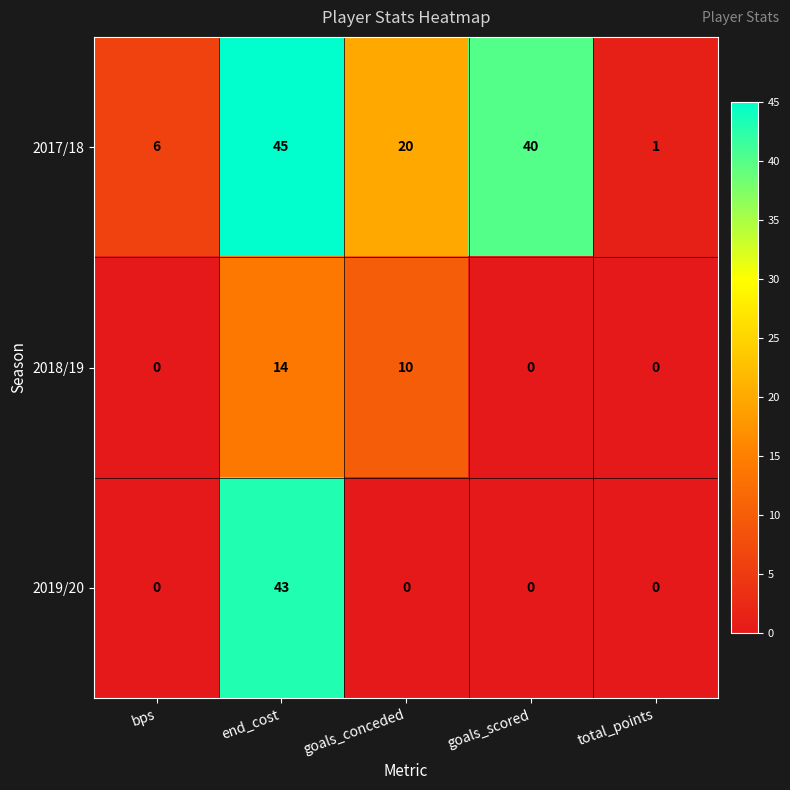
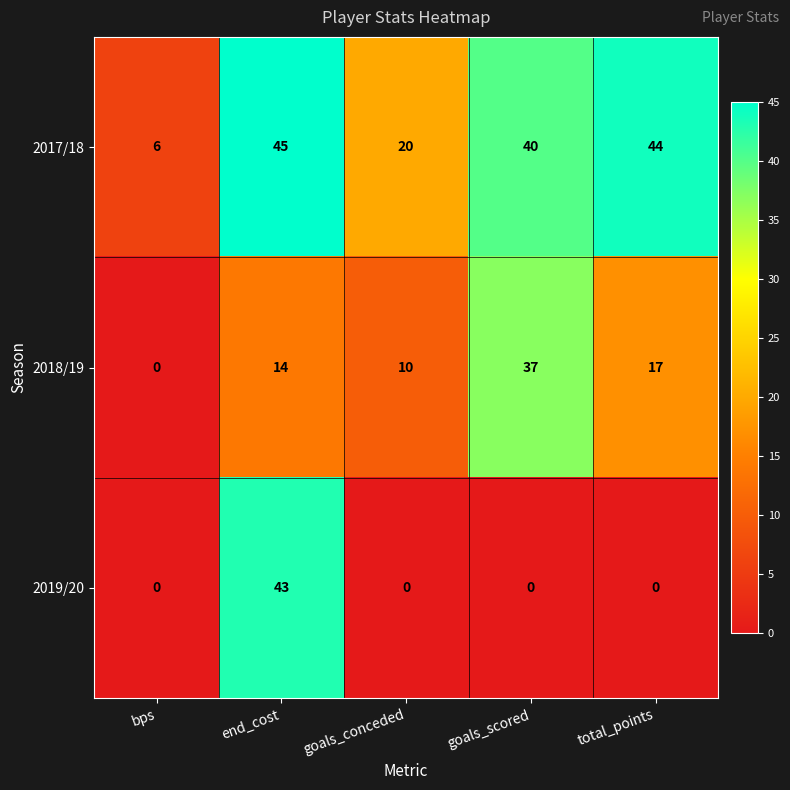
  {
    "2017/18": {
      "bps": 6,
      "end_cost": 45,
      "goals_conceded": 20,
      "goals_scored": 40,
-     "total_points": 1
+     "total_points": 44
    },
    "2018/19": {
      "bps": 0,
      "end_cost": 14,
      "goals_conceded": 10,
-     "goals_scored": 0,
-     "total_points": 0
+     "goals_scored": 37,
+     "total_points": 17
    },
    "2019/20": {
      "bps": 0,
      "end_cost": 43,
      "goals_conceded": 0,
      "goals_scored": 0,
      "total_points": 0
    }
  }
